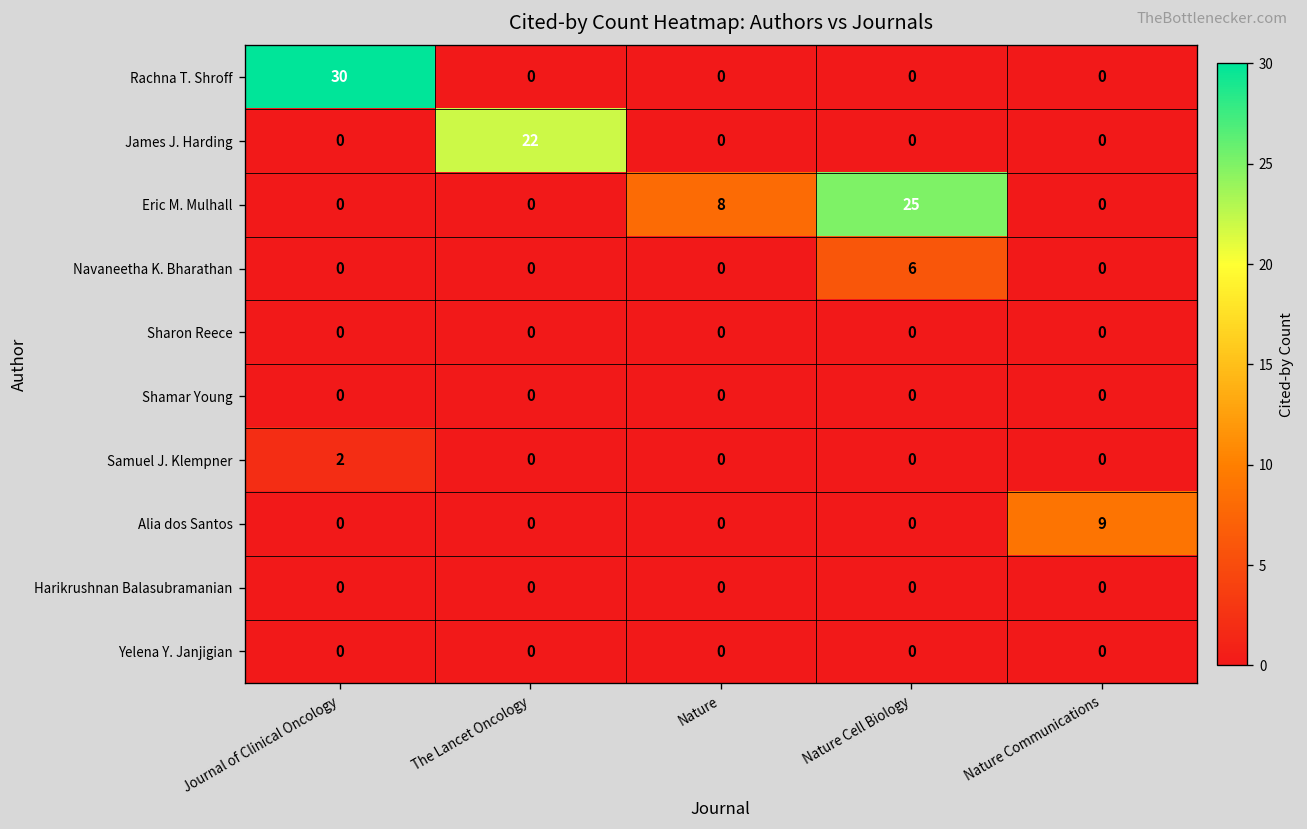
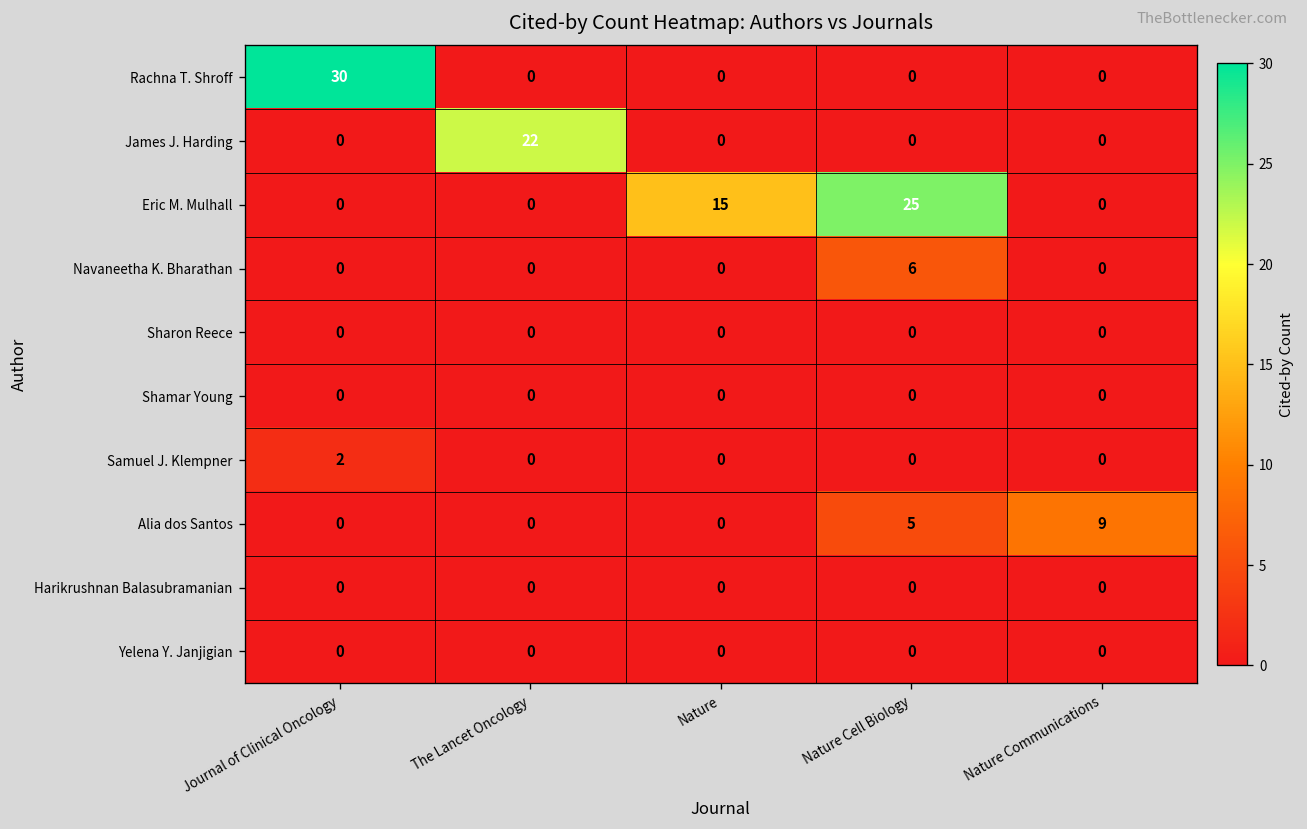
  {
    "Rachna T. Shroff": {
      "Journal of Clinical Oncology": 30,
      "The Lancet Oncology": 0,
      "Nature": 0,
      "Nature Cell Biology": 0,
      "Nature Communications": 0
    },
    "James J. Harding": {
      "Journal of Clinical Oncology": 0,
      "The Lancet Oncology": 22,
      "Nature": 0,
      "Nature Cell Biology": 0,
      "Nature Communications": 0
    },
    "Eric M. Mulhall": {
      "Journal of Clinical Oncology": 0,
      "The Lancet Oncology": 0,
-     "Nature": 8,
+     "Nature": 15,
      "Nature Cell Biology": 25,
      "Nature Communications": 0
    },
    "Navaneetha K. Bharathan": {
      "Journal of Clinical Oncology": 0,
      "The Lancet Oncology": 0,
      "Nature": 0,
      "Nature Cell Biology": 6,
      "Nature Communications": 0
    },
    "Sharon Reece": {
      "Journal of Clinical Oncology": 0,
      "The Lancet Oncology": 0,
      "Nature": 0,
      "Nature Cell Biology": 0,
      "Nature Communications": 0
    },
    "Shamar Young": {
      "Journal of Clinical Oncology": 0,
      "The Lancet Oncology": 0,
      "Nature": 0,
      "Nature Cell Biology": 0,
      "Nature Communications": 0
    },
    "Samuel J. Klempner": {
      "Journal of Clinical Oncology": 2,
      "The Lancet Oncology": 0,
      "Nature": 0,
      "Nature Cell Biology": 0,
      "Nature Communications": 0
    },
    "Alia dos Santos": {
      "Journal of Clinical Oncology": 0,
      "The Lancet Oncology": 0,
      "Nature": 0,
-     "Nature Cell Biology": 0,
+     "Nature Cell Biology": 5,
      "Nature Communications": 9
    },
    "Harikrushnan Balasubramanian": {
      "Journal of Clinical Oncology": 0,
      "The Lancet Oncology": 0,
      "Nature": 0,
      "Nature Cell Biology": 0,
      "Nature Communications": 0
    },
    "Yelena Y. Janjigian": {
      "Journal of Clinical Oncology": 0,
      "The Lancet Oncology": 0,
      "Nature": 0,
      "Nature Cell Biology": 0,
      "Nature Communications": 0
    }
  }
